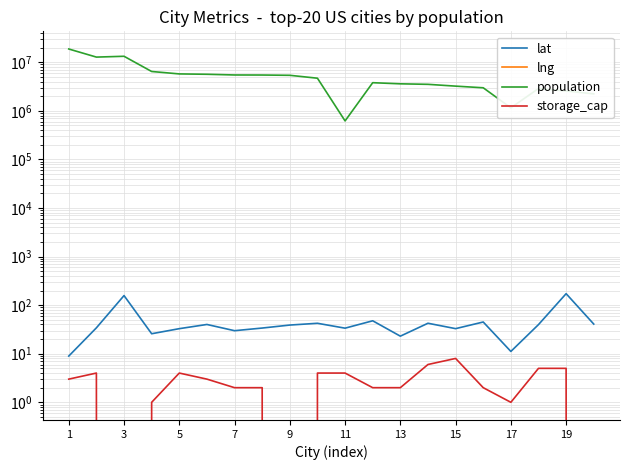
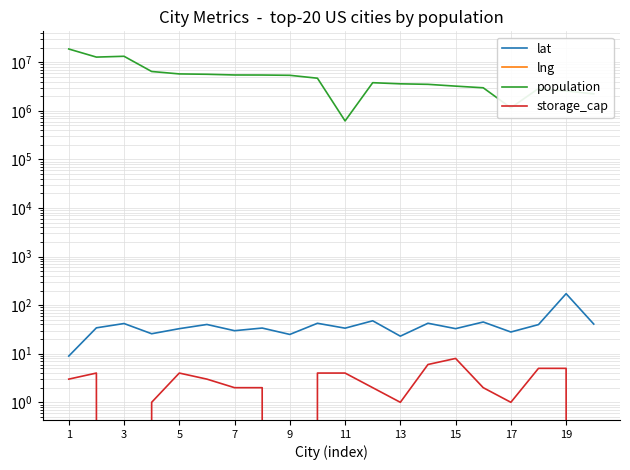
  {
    "lat": {
      "1": 9,
-     "3": 160,
+     "3": 40,
      "5": 30,
      "7": 30,
-     "9": 40,
+     "9": 20,
      "11": 30,
      "13": 20,
      "15": 30,
-     "17": 11,
+     "17": 30,
      "19": 170
    },
    "population": {
      "1": 19000000,
      "3": 13000000,
      "5": 6000000,
      "7": 5000000,
      "9": 5000000,
      "11": 600000,
      "13": 4000000,
      "15": 3000000
    },
    "storage_cap": {
      "1": 3,
      "5": 4,
      "7": 2,
      "11": 4,
-     "13": 2,
+     "13": 1,
      "15": 8,
      "17": 1,
      "19": 5
    }
  }
